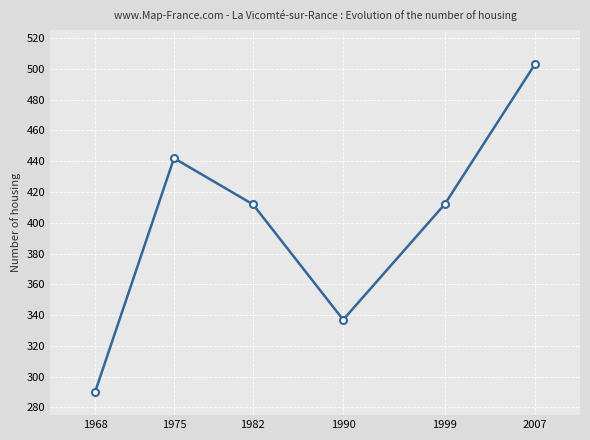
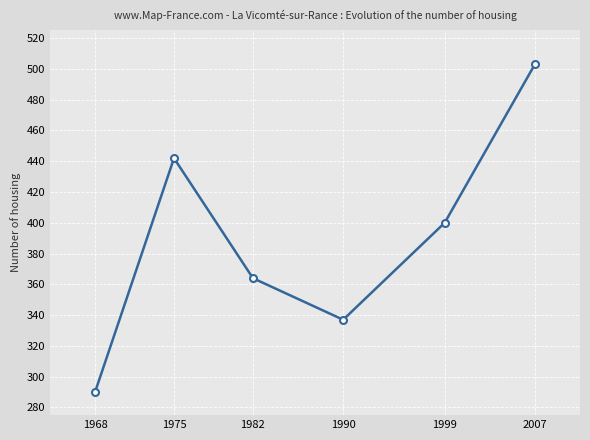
  {
    "1968": 290,
    "1975": 442,
-   "1982": 412,
+   "1982": 364,
    "1990": 337,
-   "1999": 412,
+   "1999": 400,
    "2007": 503
  }
